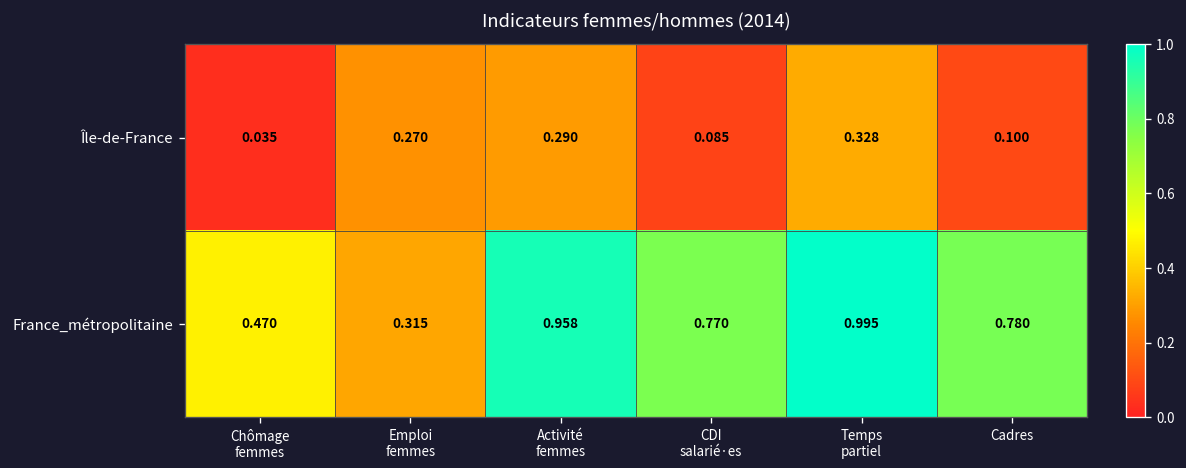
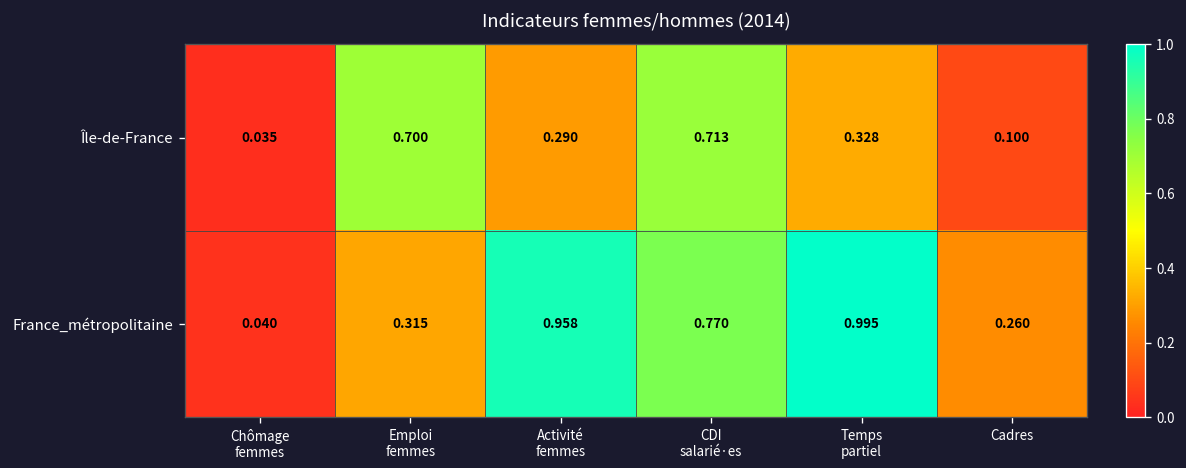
  {
    "Île-de-France": {
      "Chômage femmes": 0.035,
-     "Emploi femmes": 0.270,
+     "Emploi femmes": 0.700,
      "Activité femmes": 0.290,
-     "CDI salarié·es": 0.085,
+     "CDI salarié·es": 0.713,
      "Temps partiel": 0.328,
      "Cadres": 0.100
    },
    "France_métropolitaine": {
-     "Chômage femmes": 0.470,
+     "Chômage femmes": 0.040,
      "Emploi femmes": 0.315,
      "Activité femmes": 0.958,
      "CDI salarié·es": 0.770,
      "Temps partiel": 0.995,
-     "Cadres": 0.780
+     "Cadres": 0.260
    }
  }
